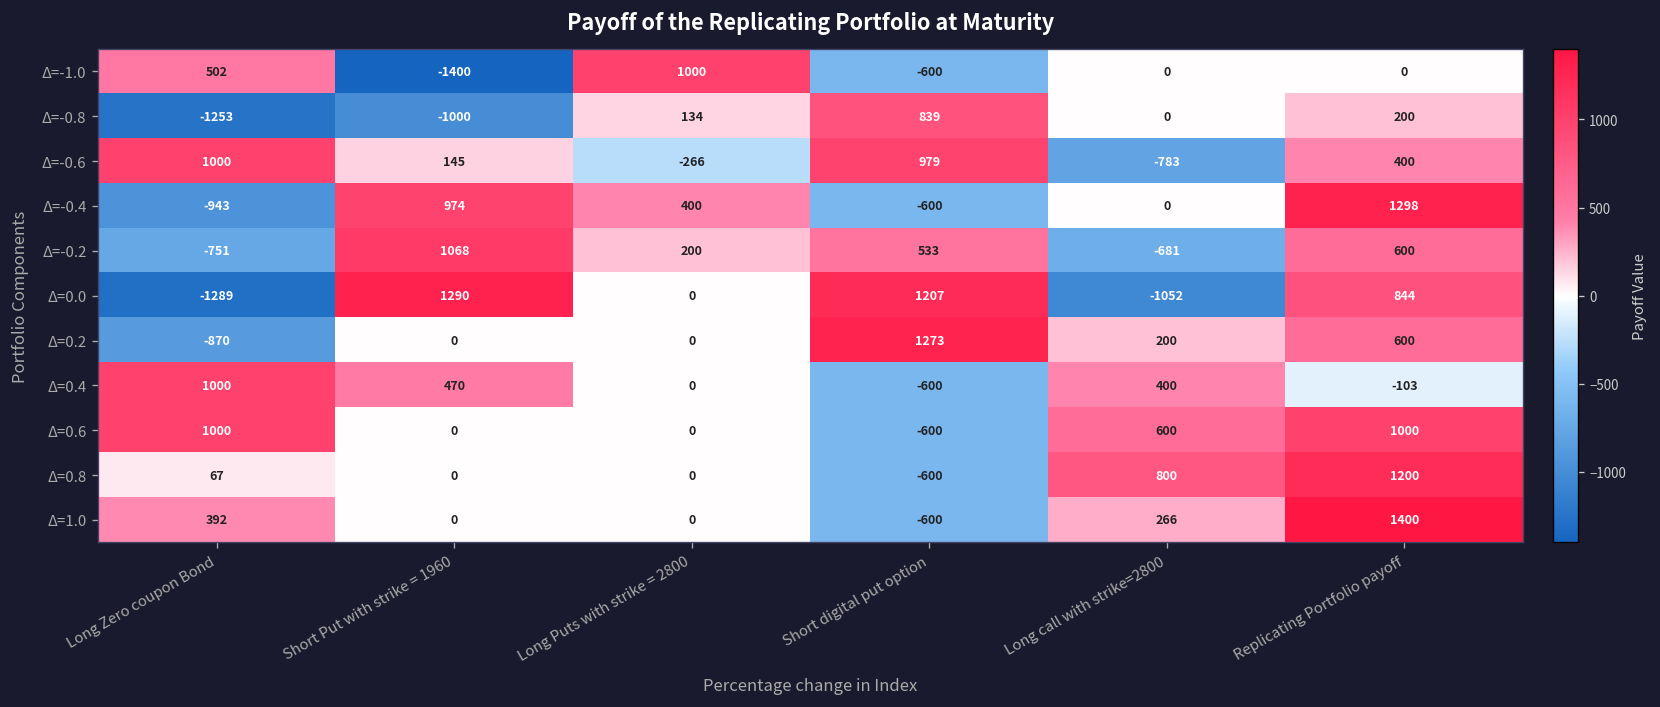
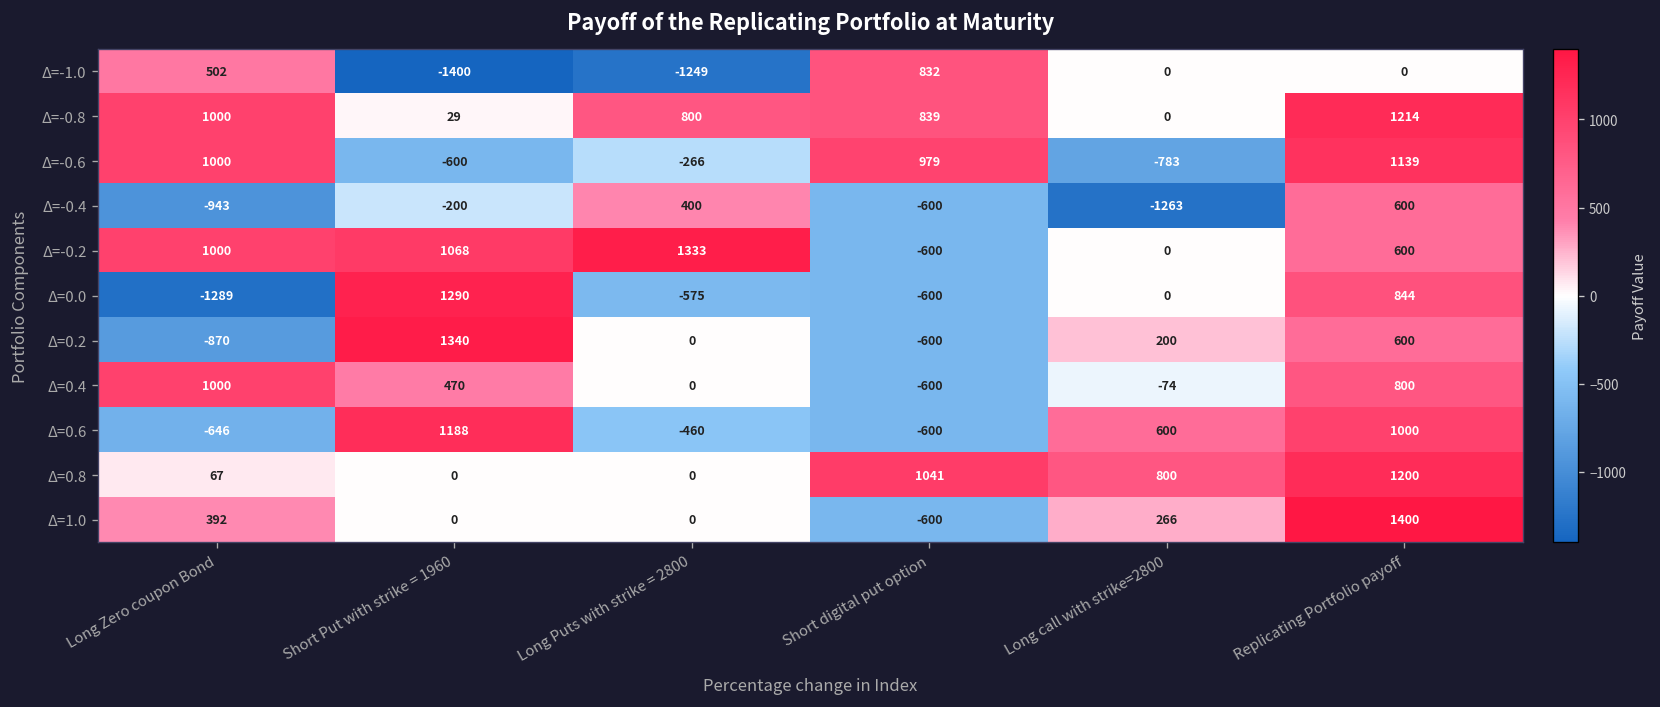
  {
    "Δ=-1.0": {
      "Long Zero coupon Bond": 502,
      "Short Put with strike = 1960": -1400,
-     "Long Puts with strike = 2800": 1000,
-     "Short digital put option": -600,
+     "Long Puts with strike = 2800": -1249,
+     "Short digital put option": 832,
      "Long call with strike=2800": 0,
      "Replicating Portfolio payoff": 0
    },
    "Δ=-0.8": {
-     "Long Zero coupon Bond": -1253,
-     "Short Put with strike = 1960": -1000,
-     "Long Puts with strike = 2800": 134,
+     "Long Zero coupon Bond": 1000,
+     "Short Put with strike = 1960": 29,
+     "Long Puts with strike = 2800": 800,
      "Short digital put option": 839,
      "Long call with strike=2800": 0,
-     "Replicating Portfolio payoff": 200
+     "Replicating Portfolio payoff": 1214
    },
    "Δ=-0.6": {
      "Long Zero coupon Bond": 1000,
-     "Short Put with strike = 1960": 145,
+     "Short Put with strike = 1960": -600,
      "Long Puts with strike = 2800": -266,
      "Short digital put option": 979,
      "Long call with strike=2800": -783,
-     "Replicating Portfolio payoff": 400
+     "Replicating Portfolio payoff": 1139
    },
    "Δ=-0.4": {
      "Long Zero coupon Bond": -943,
-     "Short Put with strike = 1960": 974,
+     "Short Put with strike = 1960": -200,
      "Long Puts with strike = 2800": 400,
      "Short digital put option": -600,
-     "Long call with strike=2800": 0,
-     "Replicating Portfolio payoff": 1298
+     "Long call with strike=2800": -1263,
+     "Replicating Portfolio payoff": 600
    },
    "Δ=-0.2": {
-     "Long Zero coupon Bond": -751,
+     "Long Zero coupon Bond": 1000,
      "Short Put with strike = 1960": 1068,
-     "Long Puts with strike = 2800": 200,
-     "Short digital put option": 533,
-     "Long call with strike=2800": -681,
+     "Long Puts with strike = 2800": 1333,
+     "Short digital put option": -600,
+     "Long call with strike=2800": 0,
      "Replicating Portfolio payoff": 600
    },
    "Δ=0.0": {
      "Long Zero coupon Bond": -1289,
      "Short Put with strike = 1960": 1290,
-     "Long Puts with strike = 2800": 0,
-     "Short digital put option": 1207,
-     "Long call with strike=2800": -1052,
+     "Long Puts with strike = 2800": -575,
+     "Short digital put option": -600,
+     "Long call with strike=2800": 0,
      "Replicating Portfolio payoff": 844
    },
    "Δ=0.2": {
      "Long Zero coupon Bond": -870,
-     "Short Put with strike = 1960": 0,
+     "Short Put with strike = 1960": 1340,
      "Long Puts with strike = 2800": 0,
-     "Short digital put option": 1273,
+     "Short digital put option": -600,
      "Long call with strike=2800": 200,
      "Replicating Portfolio payoff": 600
    },
    "Δ=0.4": {
      "Long Zero coupon Bond": 1000,
      "Short Put with strike = 1960": 470,
      "Long Puts with strike = 2800": 0,
      "Short digital put option": -600,
-     "Long call with strike=2800": 400,
-     "Replicating Portfolio payoff": -103
+     "Long call with strike=2800": -74,
+     "Replicating Portfolio payoff": 800
    },
    "Δ=0.6": {
-     "Long Zero coupon Bond": 1000,
-     "Short Put with strike = 1960": 0,
-     "Long Puts with strike = 2800": 0,
+     "Long Zero coupon Bond": -646,
+     "Short Put with strike = 1960": 1188,
+     "Long Puts with strike = 2800": -460,
      "Short digital put option": -600,
      "Long call with strike=2800": 600,
      "Replicating Portfolio payoff": 1000
    },
    "Δ=0.8": {
      "Long Zero coupon Bond": 67,
      "Short Put with strike = 1960": 0,
      "Long Puts with strike = 2800": 0,
-     "Short digital put option": -600,
+     "Short digital put option": 1041,
      "Long call with strike=2800": 800,
      "Replicating Portfolio payoff": 1200
    },
    "Δ=1.0": {
      "Long Zero coupon Bond": 392,
      "Short Put with strike = 1960": 0,
      "Long Puts with strike = 2800": 0,
      "Short digital put option": -600,
      "Long call with strike=2800": 266,
      "Replicating Portfolio payoff": 1400
    }
  }
